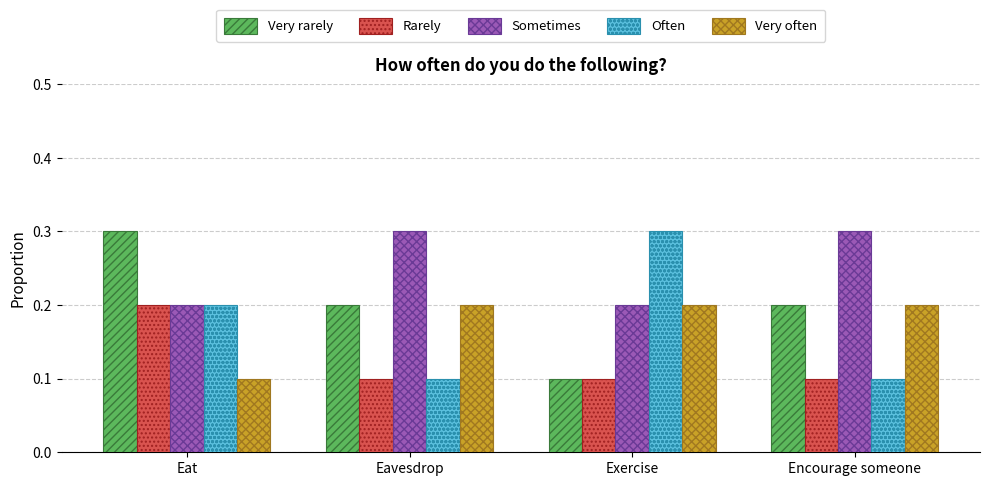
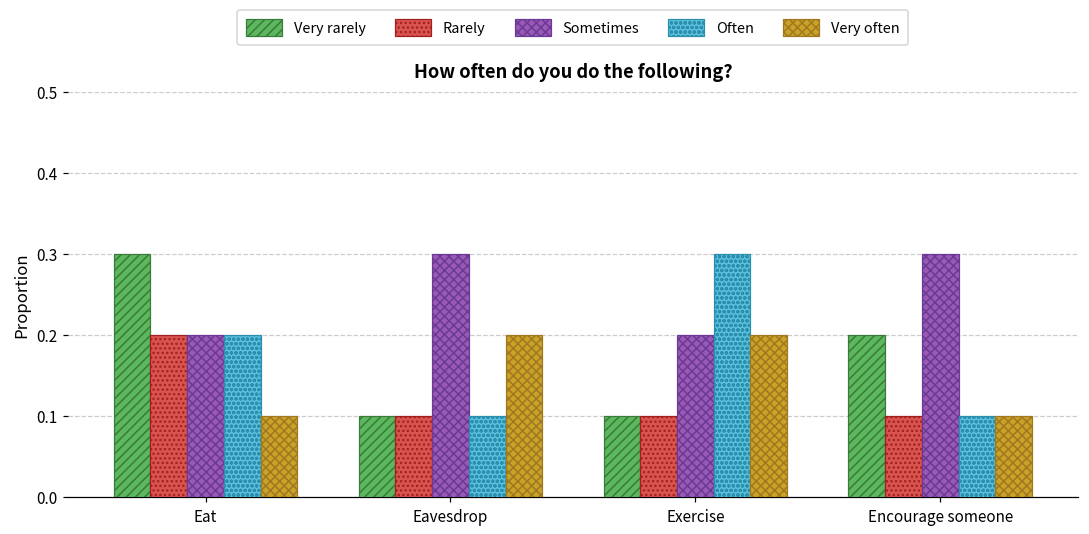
  {
    "Very rarely": {
      "Eat": 0.3,
-     "Eavesdrop": 0.2,
+     "Eavesdrop": 0.1,
      "Exercise": 0.1,
      "Encourage someone": 0.2
    },
    "Rarely": {
      "Eat": 0.2,
      "Eavesdrop": 0.1,
      "Exercise": 0.1,
      "Encourage someone": 0.1
    },
    "Sometimes": {
      "Eat": 0.2,
      "Eavesdrop": 0.3,
      "Exercise": 0.2,
      "Encourage someone": 0.3
    },
    "Often": {
      "Eat": 0.2,
      "Eavesdrop": 0.1,
      "Exercise": 0.3,
      "Encourage someone": 0.1
    },
    "Very often": {
      "Eat": 0.1,
      "Eavesdrop": 0.2,
      "Exercise": 0.2,
-     "Encourage someone": 0.2
+     "Encourage someone": 0.1
    }
  }
